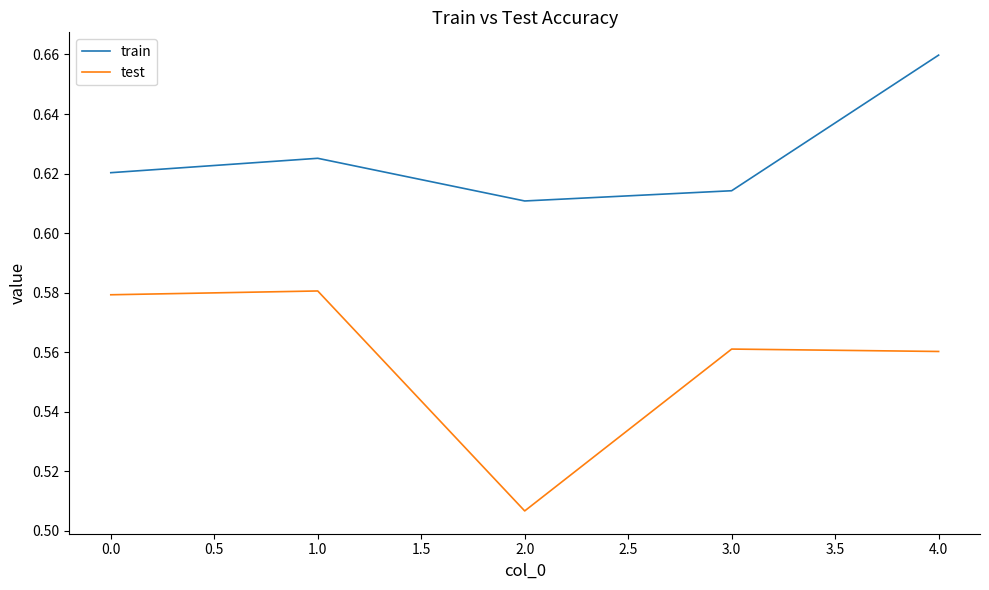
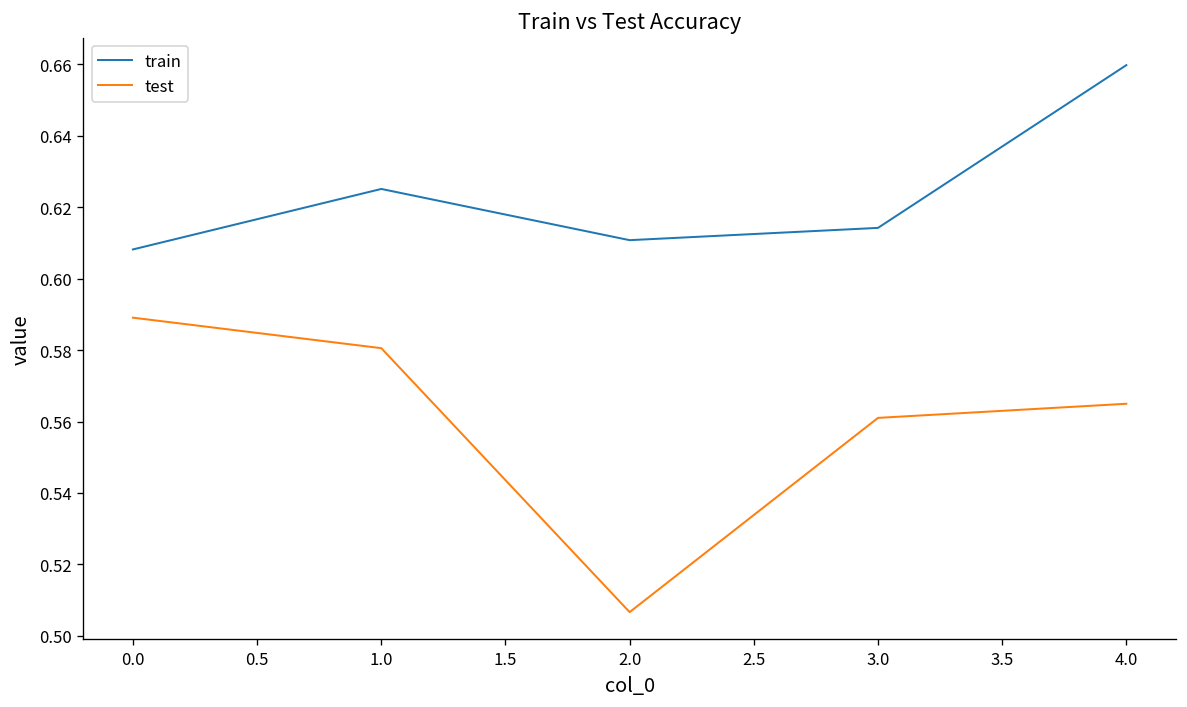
  {
    "train": {
-     "0.0": 0.620,
+     "0.0": 0.608,
      "1.0": 0.625,
      "2.0": 0.611,
      "3.0": 0.614,
      "4.0": 0.660
    },
    "test": {
-     "0.0": 0.579,
+     "0.0": 0.589,
      "1.0": 0.581,
      "2.0": 0.507,
      "3.0": 0.561,
-     "4.0": 0.560
+     "4.0": 0.565
    }
  }
